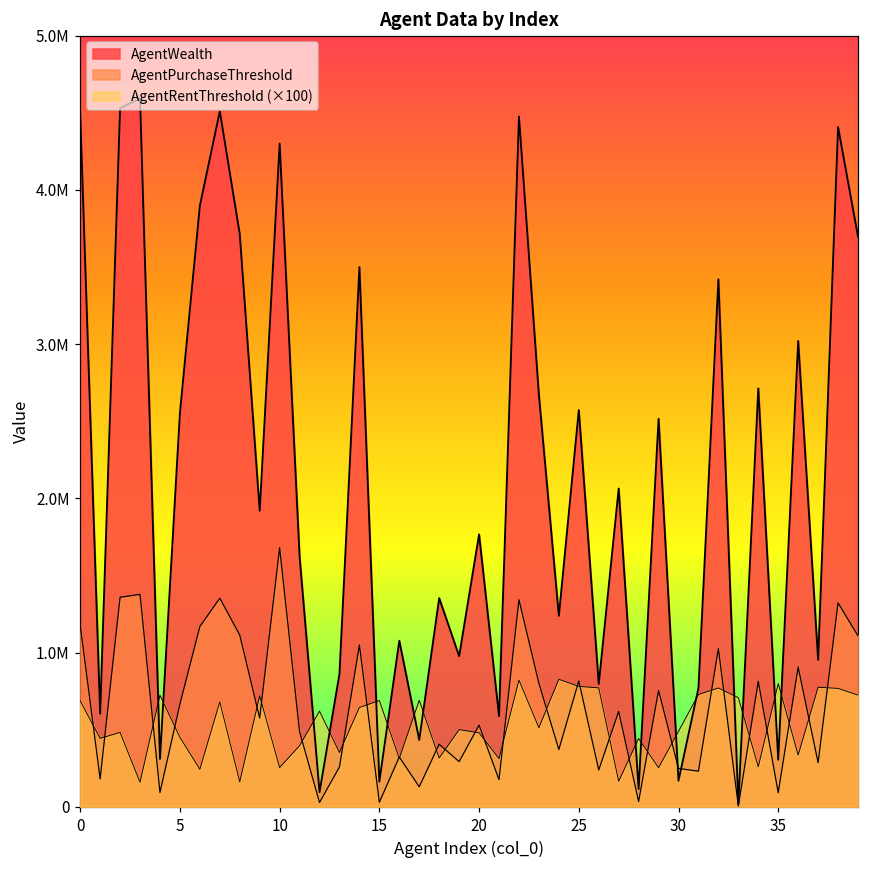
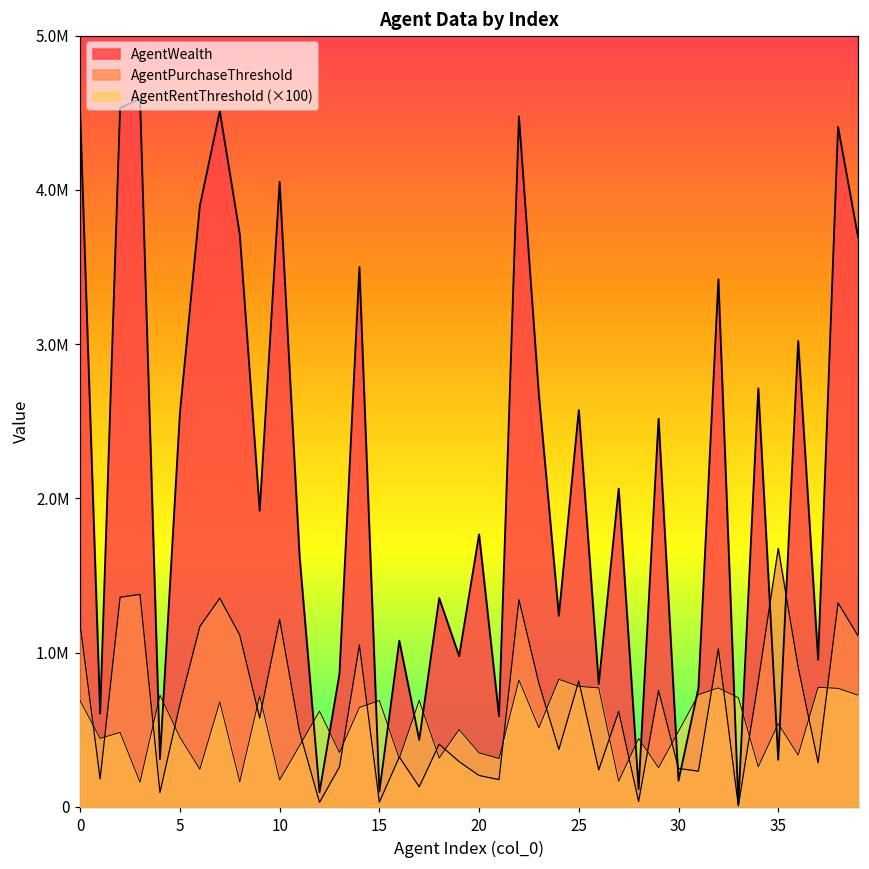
  {
    "AgentWealth": {
      "0": 4500000,
      "5": 2550000,
-     "10": 4300000,
-     "15": 160000,
+     "10": 4050000,
+     "15": 100000,
      "20": 1770000,
      "25": 2570000,
      "30": 170000,
      "35": 310000
    },
    "AgentPurchaseThreshold": {
      "0": 1180000,
      "5": 670000,
-     "10": 1680000,
+     "10": 1220000,
      "15": 30000,
-     "20": 530000,
+     "20": 200000,
      "25": 820000,
      "30": 250000,
-     "35": 90000
+     "35": 1680000
    },
    "AgentRentThreshold (×100)": {
      "0": 690000,
      "5": 450000,
-     "10": 250000,
+     "10": 170000,
      "15": 690000,
-     "20": 480000,
+     "20": 350000,
      "25": 780000,
      "30": 490000,
-     "35": 800000
+     "35": 540000
    }
  }
